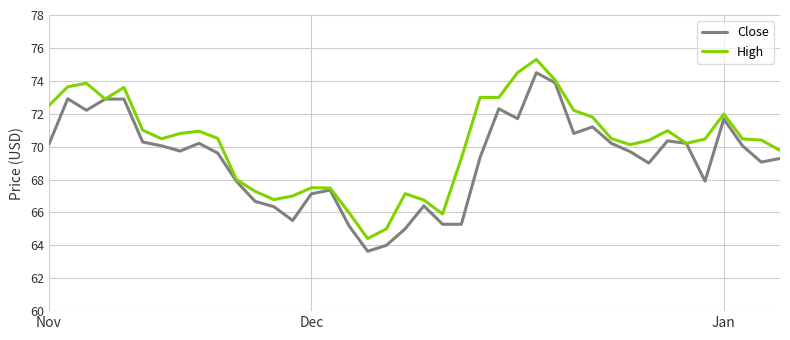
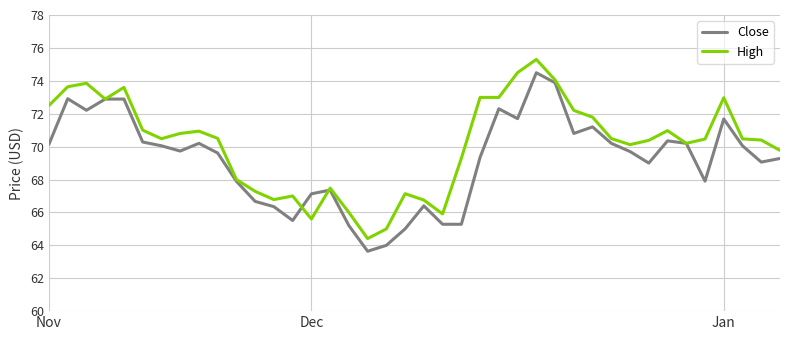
  {
    "Close": {
      "Nov": 70.2,
      "Dec": 67.1,
      "Jan": 71.7
    },
    "High": {
      "Nov": 72.5,
-     "Dec": 67.5,
-     "Jan": 72.0
+     "Dec": 65.6,
+     "Jan": 73.0
    }
  }
